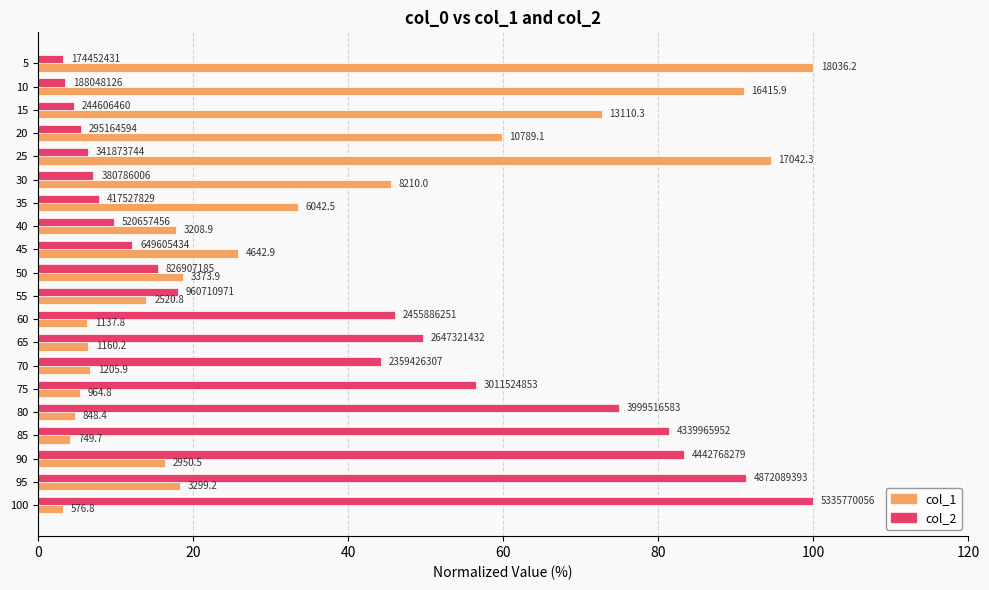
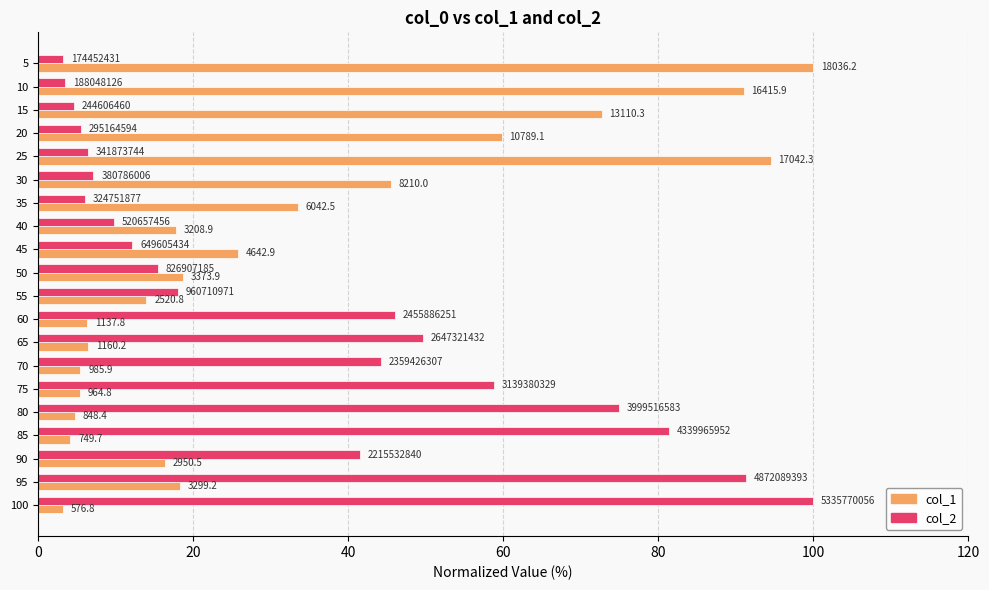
  {
    "col_1": {
-     "70": 1205.9
+     "70": 985.9
    },
    "col_2": {
-     "35": 417527829,
-     "75": 3011524853,
-     "90": 4442768279
+     "35": 324751877,
+     "75": 3139380329,
+     "90": 2215532840
    }
  }
